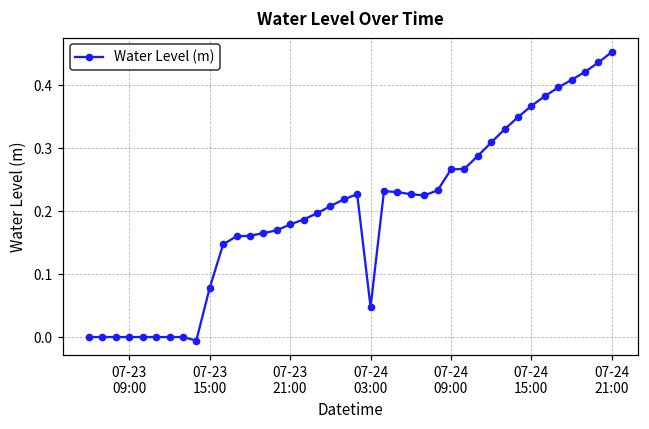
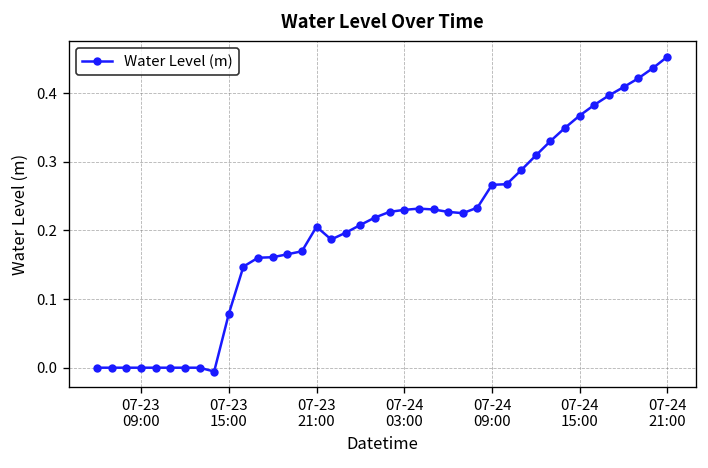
  {
    "07-23 09:00": 0.00,
    "07-23 15:00": 0.08,
-   "07-23 21:00": 0.18,
-   "07-24 03:00": 0.05,
+   "07-23 21:00": 0.21,
+   "07-24 03:00": 0.23,
    "07-24 09:00": 0.27,
    "07-24 15:00": 0.37,
    "07-24 21:00": 0.45
  }
